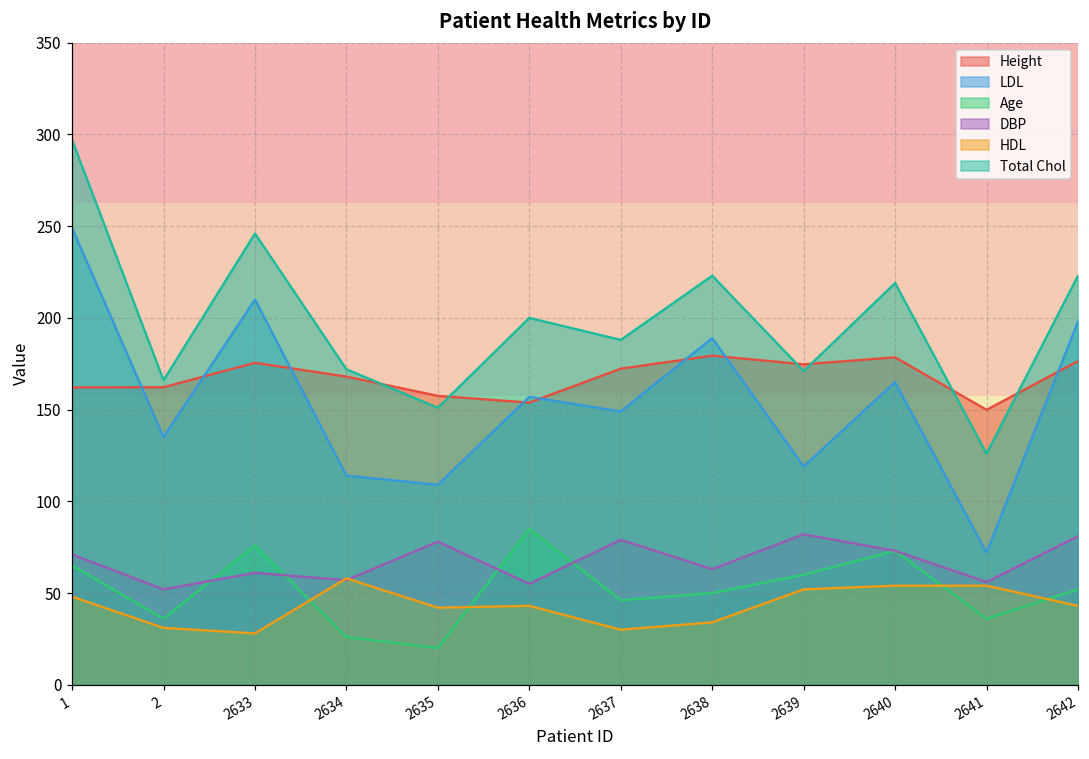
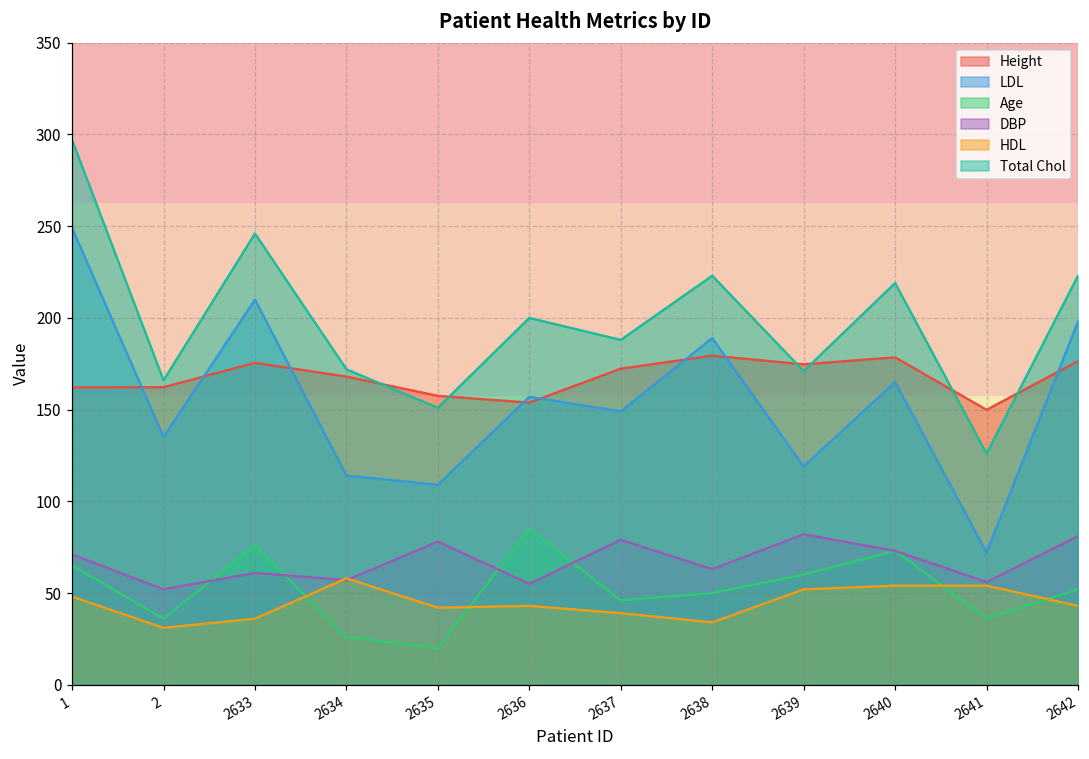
  {
    "Height": {
      "1": 162,
      "2": 162,
      "2633": 176,
      "2634": 168,
      "2635": 158,
      "2636": 154,
      "2637": 172,
      "2638": 179,
      "2639": 175,
      "2640": 179,
      "2641": 150,
      "2642": 176
    },
    "DBP": {
      "1": 71,
      "2": 52,
      "2633": 61,
      "2635": 78,
      "2636": 55,
      "2637": 79,
      "2638": 63,
      "2639": 82,
      "2641": 56,
      "2642": 81
    },
    "HDL": {
      "1": 48,
      "2": 31,
-     "2633": 28,
+     "2633": 36,
      "2635": 42,
      "2636": 43,
-     "2637": 30,
+     "2637": 39,
      "2638": 34,
      "2639": 52,
      "2640": 54,
      "2641": 54,
      "2642": 43
    }
  }
